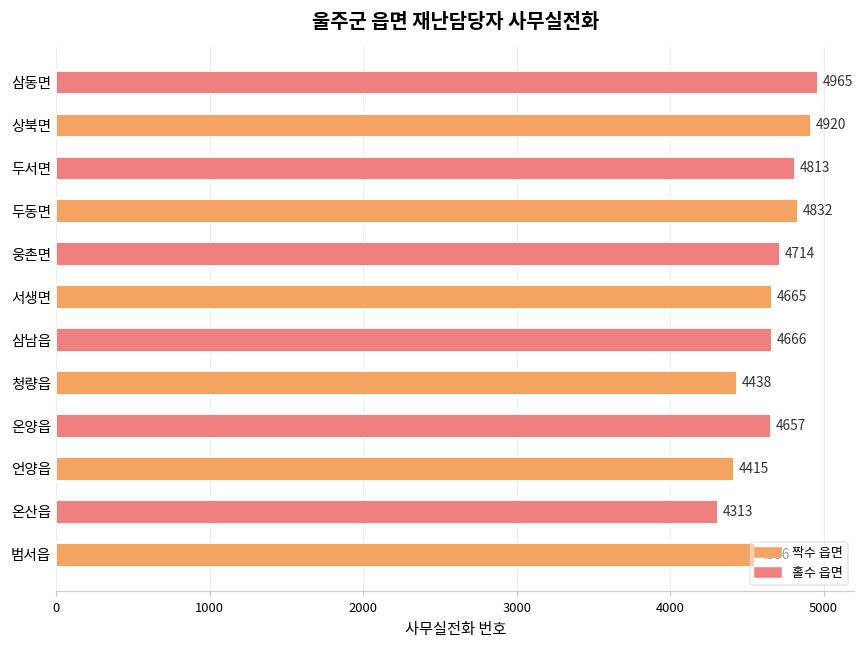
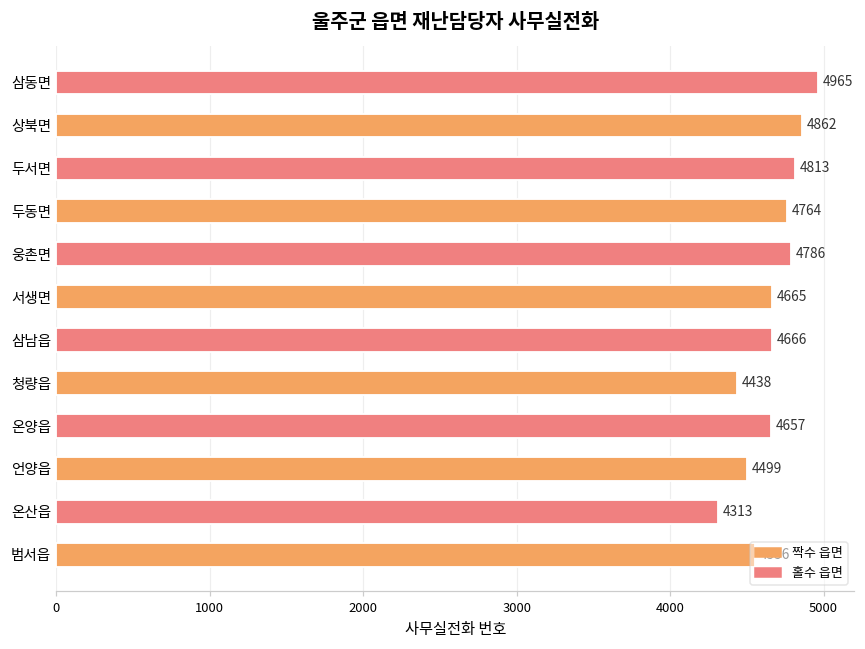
  {
    "삼동면": 4965,
-   "상북면": 4920,
+   "상북면": 4862,
    "두서면": 4813,
-   "두동면": 4832,
-   "웅촌면": 4714,
+   "두동면": 4764,
+   "웅촌면": 4786,
    "서생면": 4665,
    "삼남읍": 4666,
    "청량읍": 4438,
    "온양읍": 4657,
-   "언양읍": 4415,
+   "언양읍": 4499,
    "온산읍": 4313
  }
